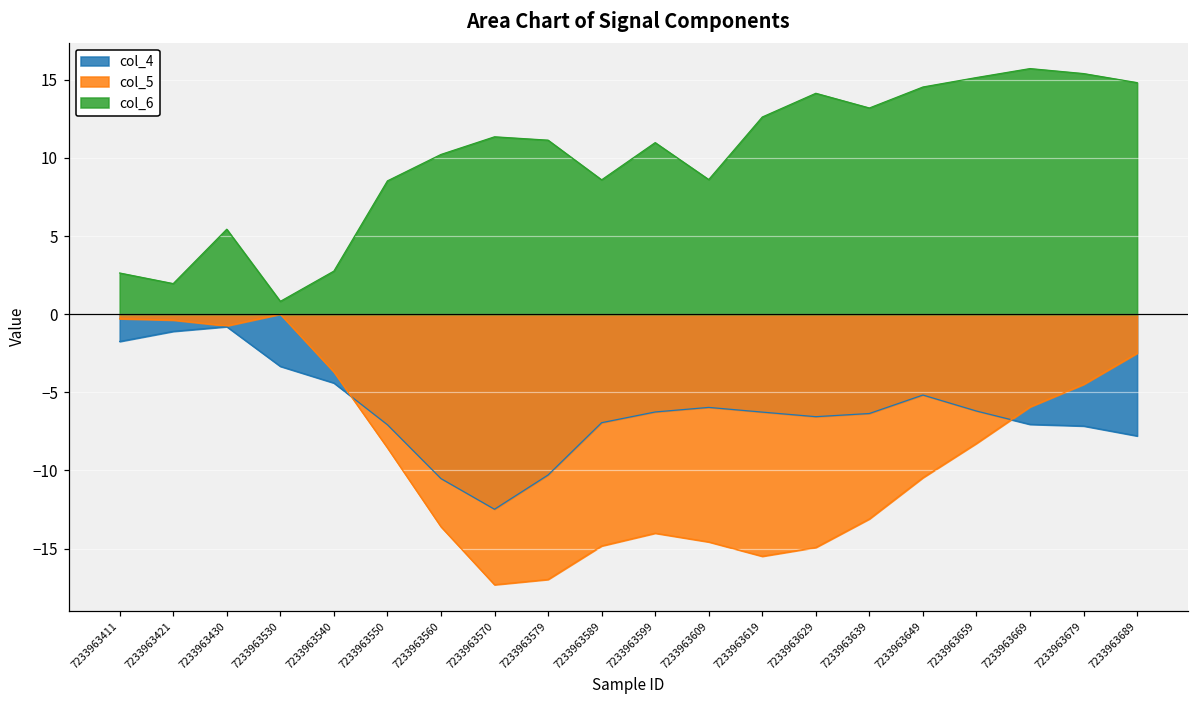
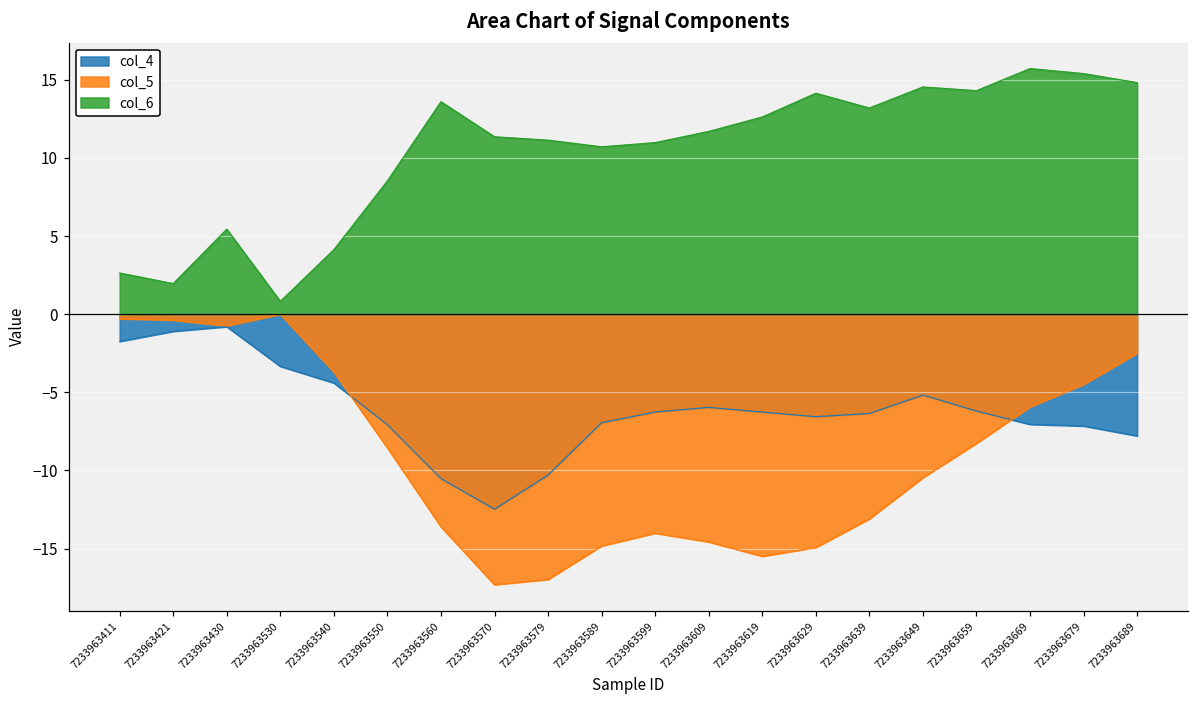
  {
    "col_6": {
      "7233963411": 2.6,
      "7233963421": 2.0,
      "7233963430": 5.4,
      "7233963530": 0.8,
-     "7233963540": 2.8,
+     "7233963540": 4.1,
      "7233963550": 8.5,
-     "7233963560": 10.2,
+     "7233963560": 13.6,
      "7233963570": 11.4,
      "7233963579": 11.1,
-     "7233963589": 8.6,
+     "7233963589": 10.7,
      "7233963599": 11.0,
-     "7233963609": 8.6,
+     "7233963609": 11.7,
      "7233963619": 12.6,
      "7233963629": 14.1,
      "7233963639": 13.2,
      "7233963649": 14.5,
-     "7233963659": 15.1,
+     "7233963659": 14.3,
      "7233963669": 15.7,
      "7233963679": 15.4,
      "7233963689": 14.8
    }
  }
